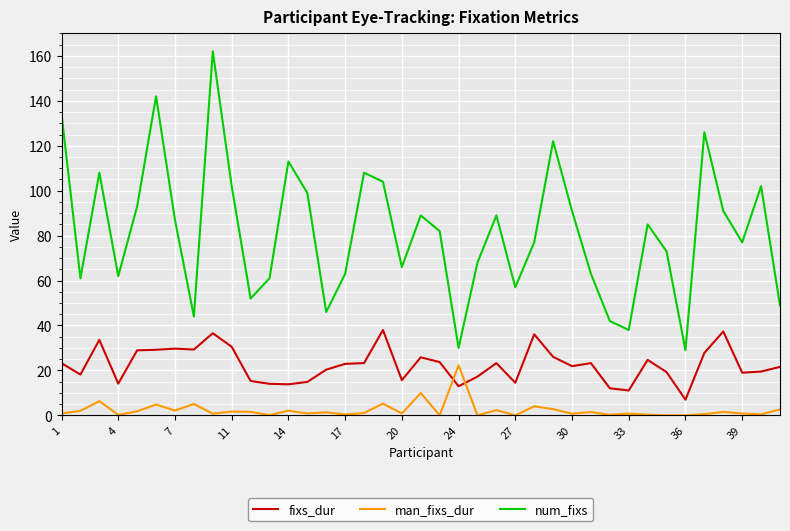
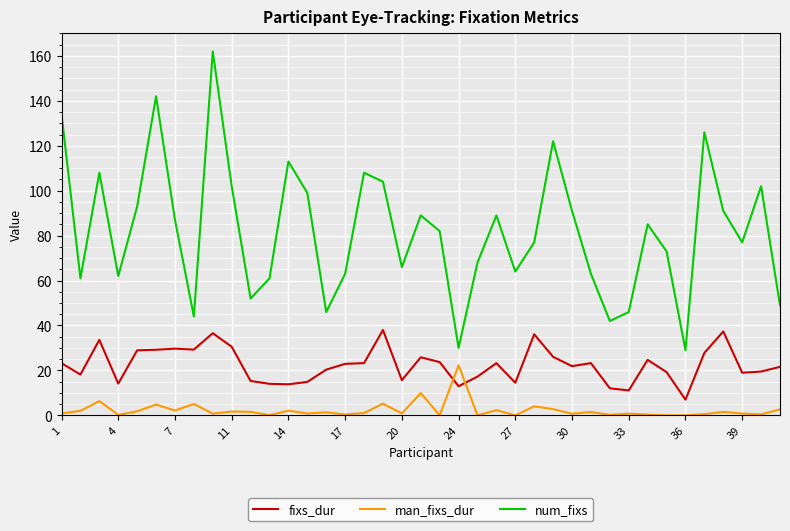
  {
    "fixs_dur": {
      "1": 23,
      "4": 14,
      "7": 30,
      "11": 31,
      "14": 14,
      "17": 23,
      "20": 16,
      "24": 13,
      "27": 15,
      "30": 22,
      "33": 11,
      "36": 7,
      "39": 19
    },
    "man_fixs_dur": {
      "1": 1,
      "4": 0,
      "7": 2,
      "11": 2,
      "14": 2,
      "17": 0,
      "20": 1,
      "24": 22,
      "27": 0,
      "30": 1,
      "33": 1,
      "36": 0,
      "39": 1
    },
    "num_fixs": {
      "1": 134,
      "4": 62,
      "7": 87,
      "11": 102,
      "14": 113,
      "17": 63,
      "20": 66,
      "24": 30,
-     "27": 57,
+     "27": 64,
      "30": 91,
-     "33": 38,
+     "33": 46,
      "36": 29,
      "39": 77
    }
  }
